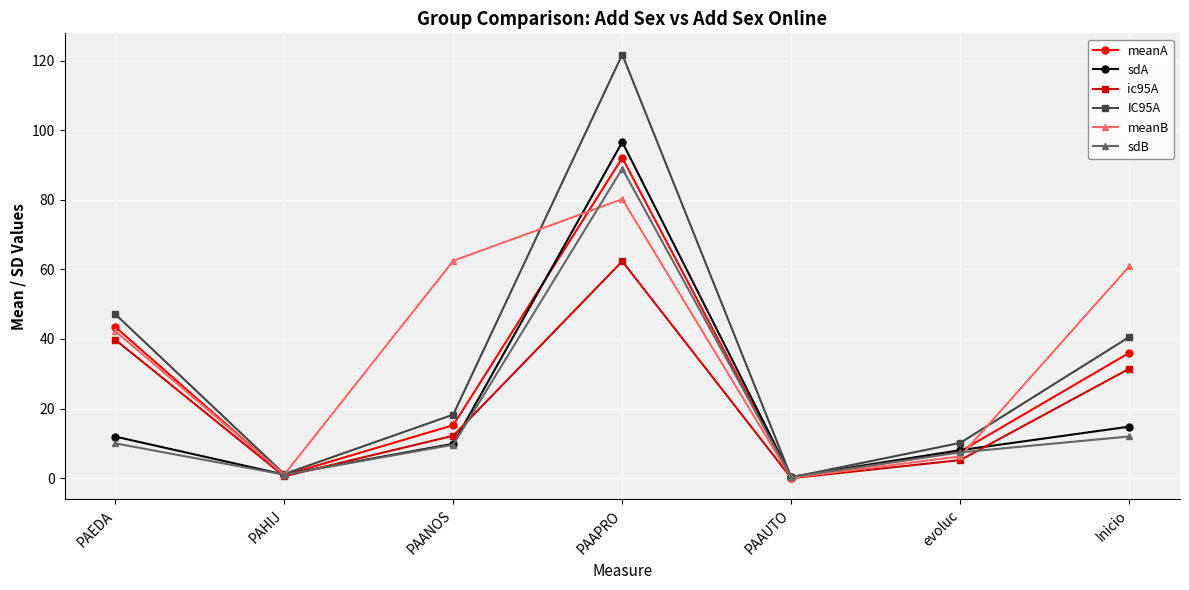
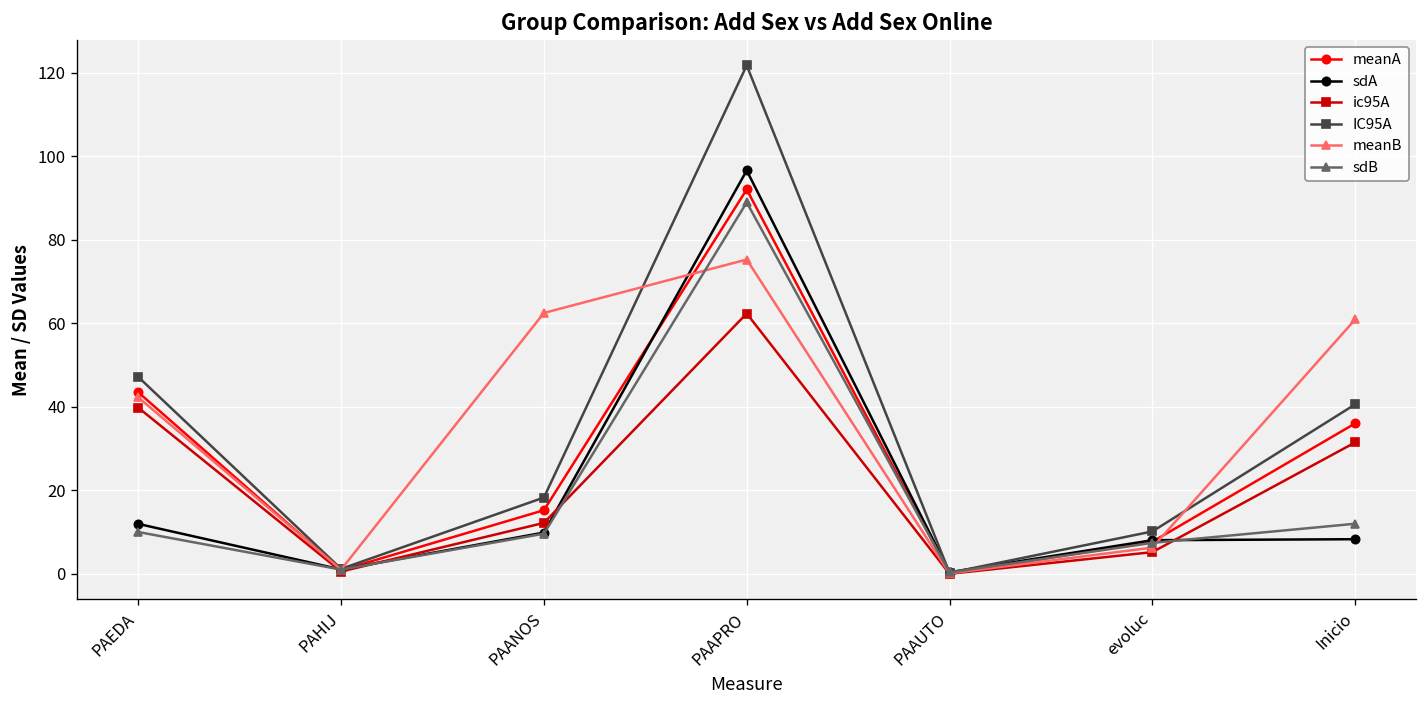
  {
    "sdA": {
      "PAEDA": 12,
      "PAAPRO": 97,
-     "Inicio": 15
+     "Inicio": 8
    },
    "meanB": {
      "PAEDA": 42,
      "PAANOS": 62,
-     "PAAPRO": 80,
+     "PAAPRO": 75,
      "evoluc": 6,
      "Inicio": 61
    }
  }
